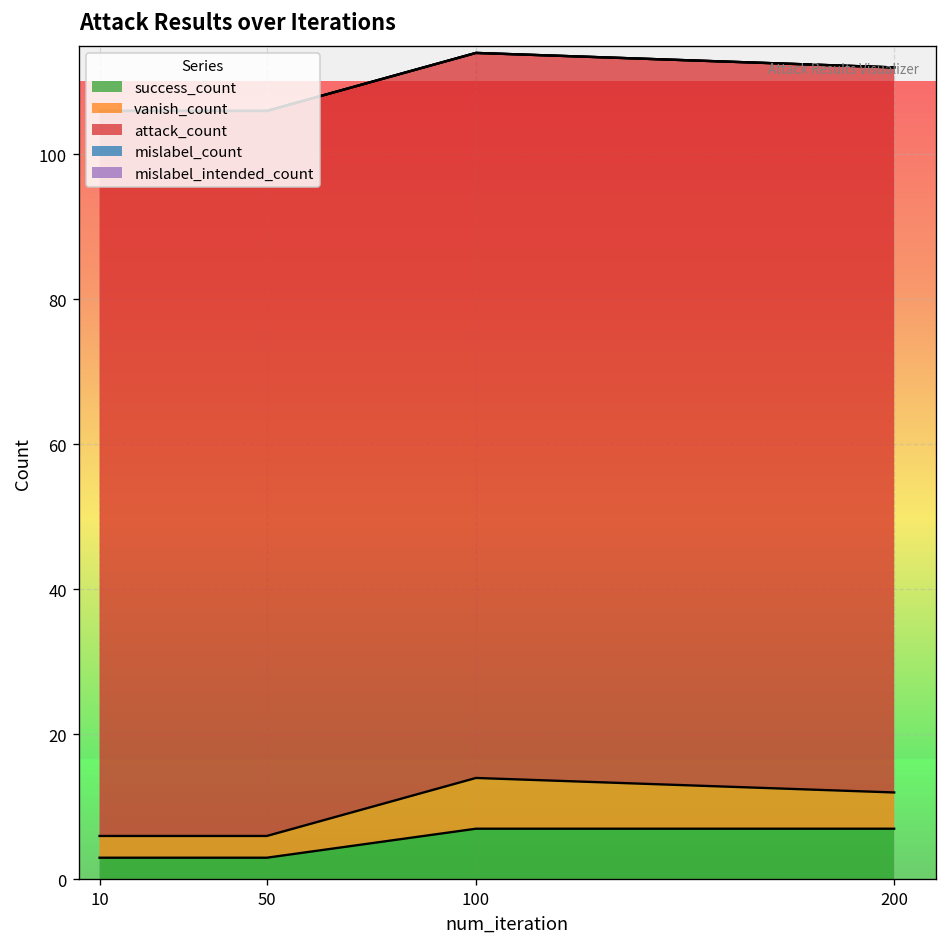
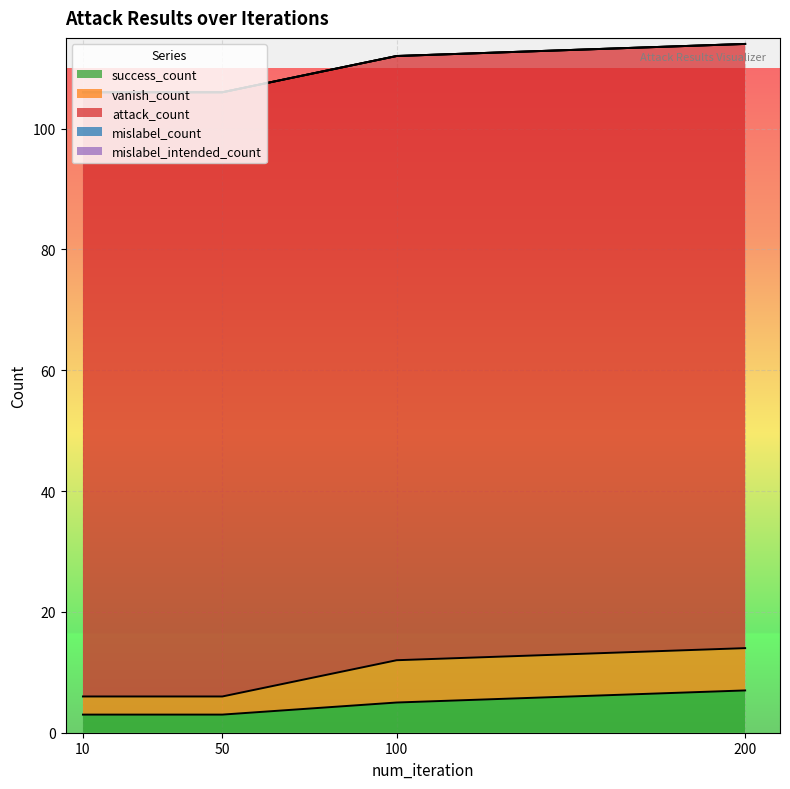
  {
    "success_count": {
      "10": 3,
      "50": 3,
-     "100": 7,
+     "100": 5,
      "200": 7
    },
    "vanish_count": {
      "10": 3,
      "50": 3,
      "100": 7,
-     "200": 5
+     "200": 7
    }
  }
